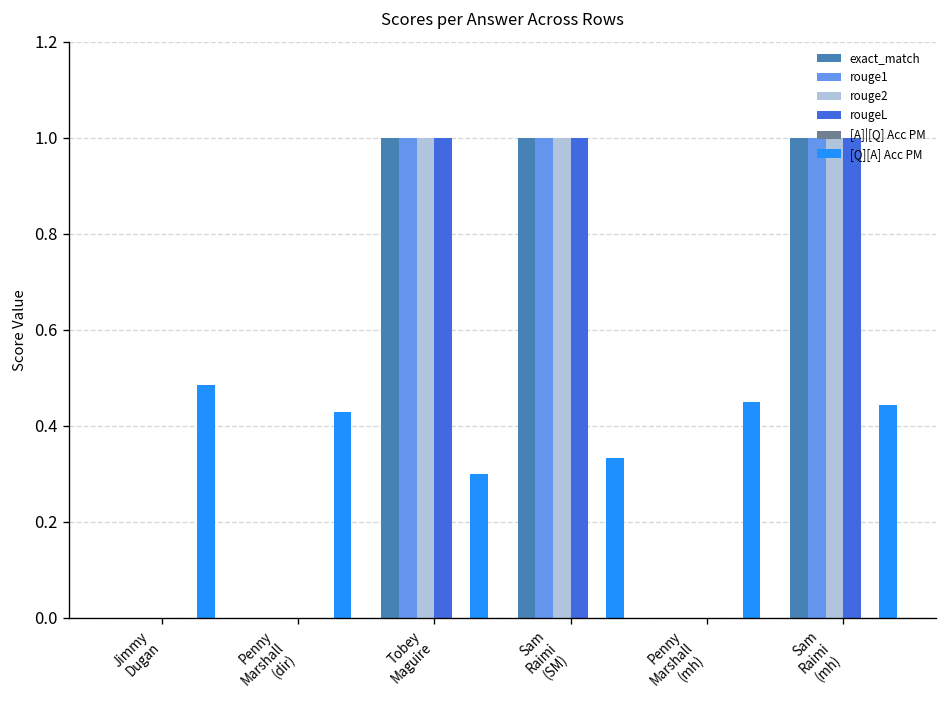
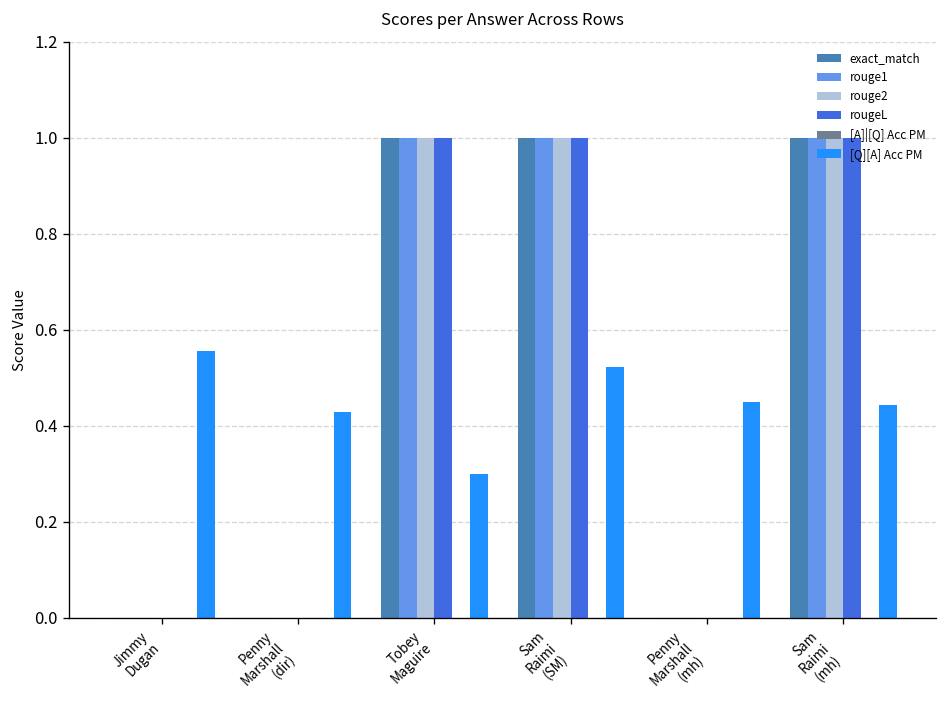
  {
    "rouge2": {
      "Jimmy Dugan": 0.00,
      "Penny Marshall (dir)": 0.00,
      "Tobey Maguire": 1.00,
      "Sam Raimi (SM)": 1.00,
      "Penny Marshall (mh)": 0.00,
      "Sam Raimi (mh)": 1.00
    },
    "[Q][A] Acc PM": {
-     "Jimmy Dugan": 0.49,
+     "Jimmy Dugan": 0.56,
      "Penny Marshall (dir)": 0.43,
      "Tobey Maguire": 0.30,
-     "Sam Raimi (SM)": 0.33,
+     "Sam Raimi (SM)": 0.52,
      "Penny Marshall (mh)": 0.45,
      "Sam Raimi (mh)": 0.44
    }
  }
